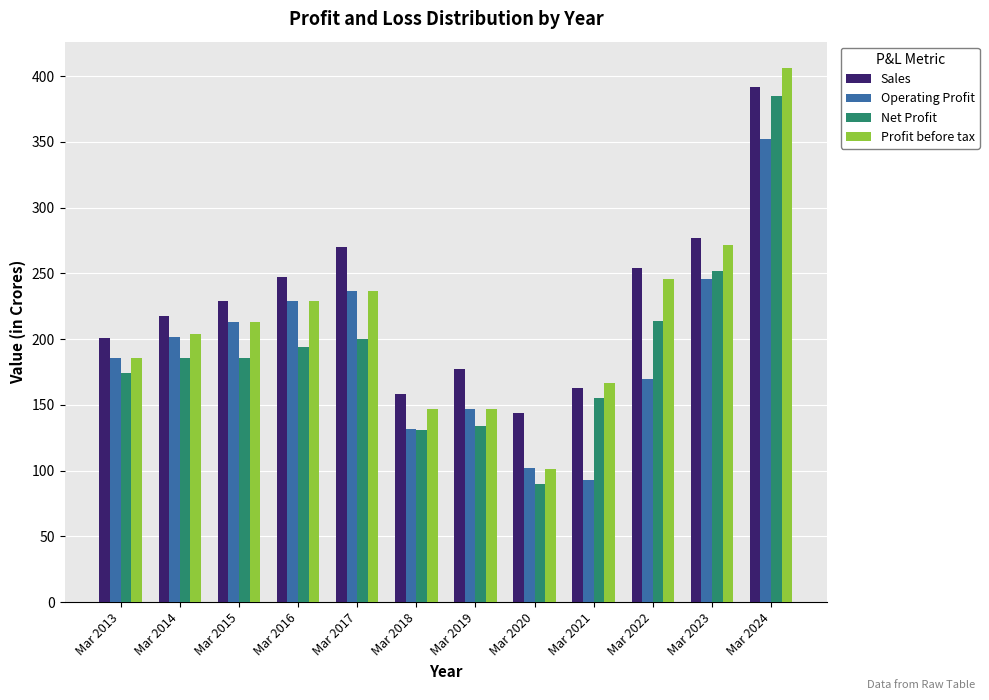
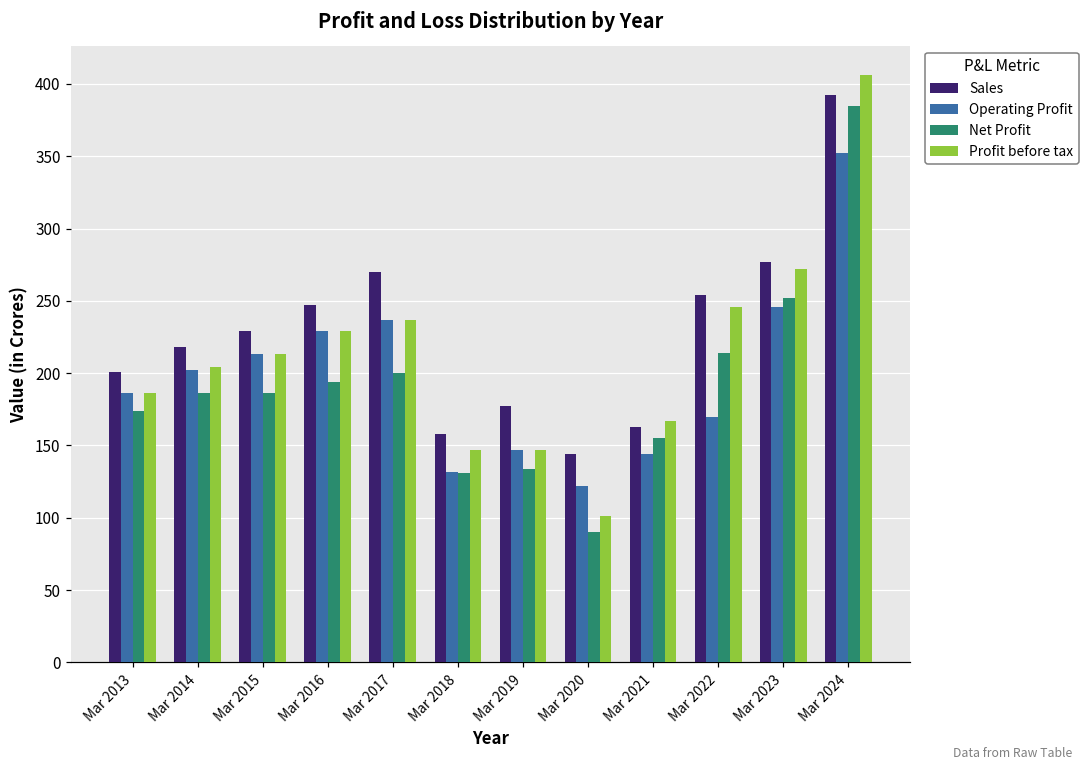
  {
    "Sales": {
      "Mar 2013": 201,
      "Mar 2014": 218,
      "Mar 2015": 229,
      "Mar 2016": 247,
      "Mar 2017": 270,
      "Mar 2018": 158,
      "Mar 2019": 177,
      "Mar 2020": 144,
      "Mar 2021": 163,
      "Mar 2022": 254,
      "Mar 2023": 277,
      "Mar 2024": 392
    },
    "Operating Profit": {
      "Mar 2013": 186,
      "Mar 2014": 202,
      "Mar 2015": 213,
      "Mar 2016": 229,
      "Mar 2017": 237,
      "Mar 2018": 132,
      "Mar 2019": 147,
-     "Mar 2020": 102,
-     "Mar 2021": 93,
+     "Mar 2020": 122,
+     "Mar 2021": 144,
      "Mar 2022": 170,
      "Mar 2023": 246,
      "Mar 2024": 352
    },
    "Net Profit": {
      "Mar 2013": 174,
      "Mar 2014": 186,
      "Mar 2015": 186,
      "Mar 2016": 194,
      "Mar 2017": 200,
      "Mar 2018": 131,
      "Mar 2019": 134,
      "Mar 2020": 90,
      "Mar 2021": 155,
      "Mar 2022": 214,
      "Mar 2023": 252,
      "Mar 2024": 385
    },
    "Profit before tax": {
      "Mar 2013": 186,
      "Mar 2014": 204,
      "Mar 2015": 213,
      "Mar 2016": 229,
      "Mar 2017": 237,
      "Mar 2018": 147,
      "Mar 2019": 147,
      "Mar 2020": 101,
      "Mar 2021": 167,
      "Mar 2022": 246,
      "Mar 2023": 272,
      "Mar 2024": 406
    }
  }
